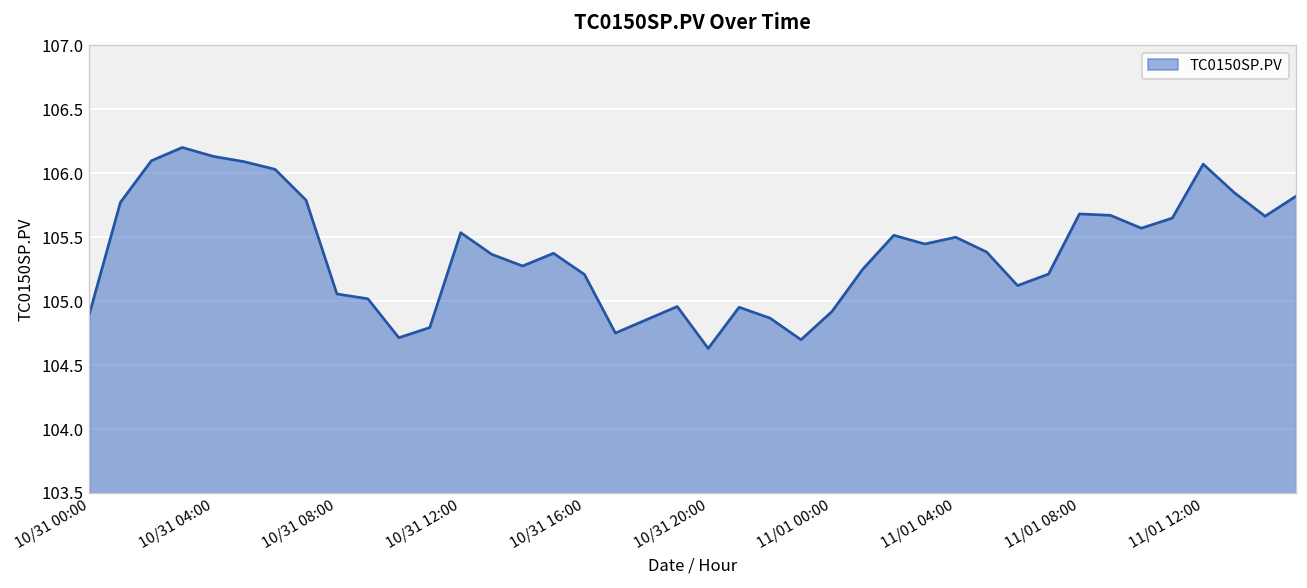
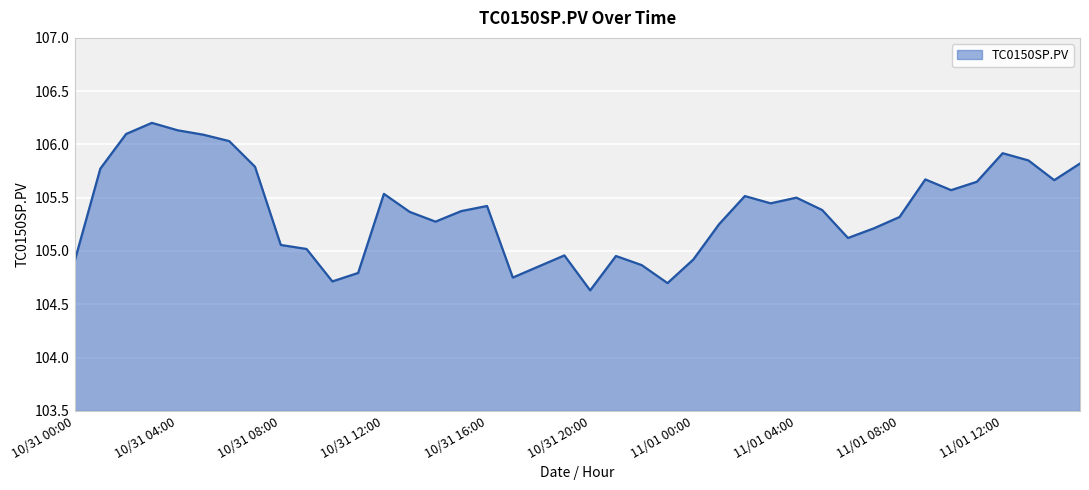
  {
    "10/31 00:00": 104.90,
    "10/31 04:00": 106.13,
    "10/31 08:00": 105.06,
    "10/31 12:00": 105.54,
-   "10/31 16:00": 105.21,
+   "10/31 16:00": 105.42,
    "10/31 20:00": 104.63,
    "11/01 00:00": 104.92,
    "11/01 04:00": 105.50,
-   "11/01 08:00": 105.68,
-   "11/01 12:00": 106.07
+   "11/01 08:00": 105.32,
+   "11/01 12:00": 105.92
  }
